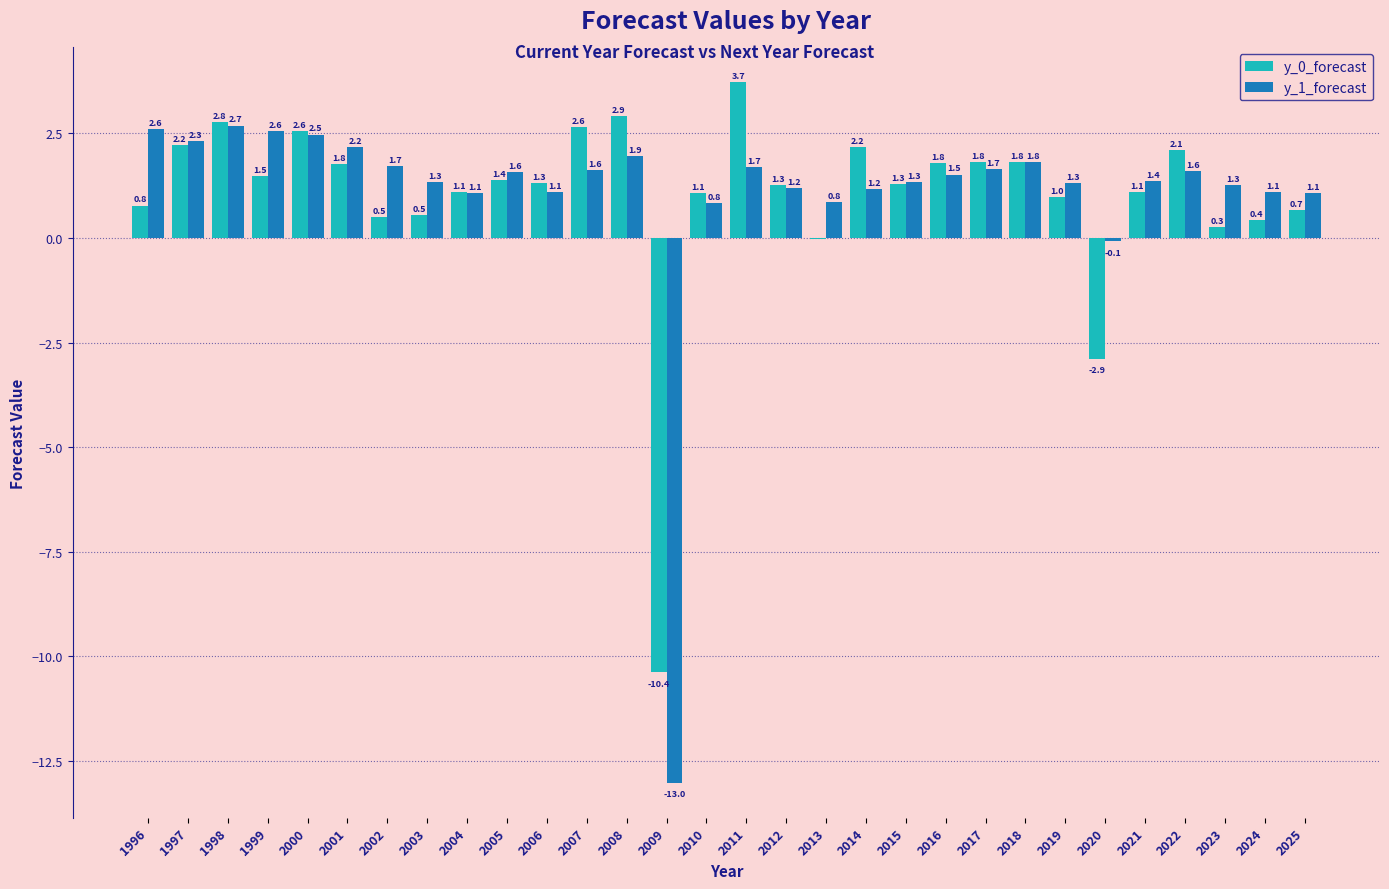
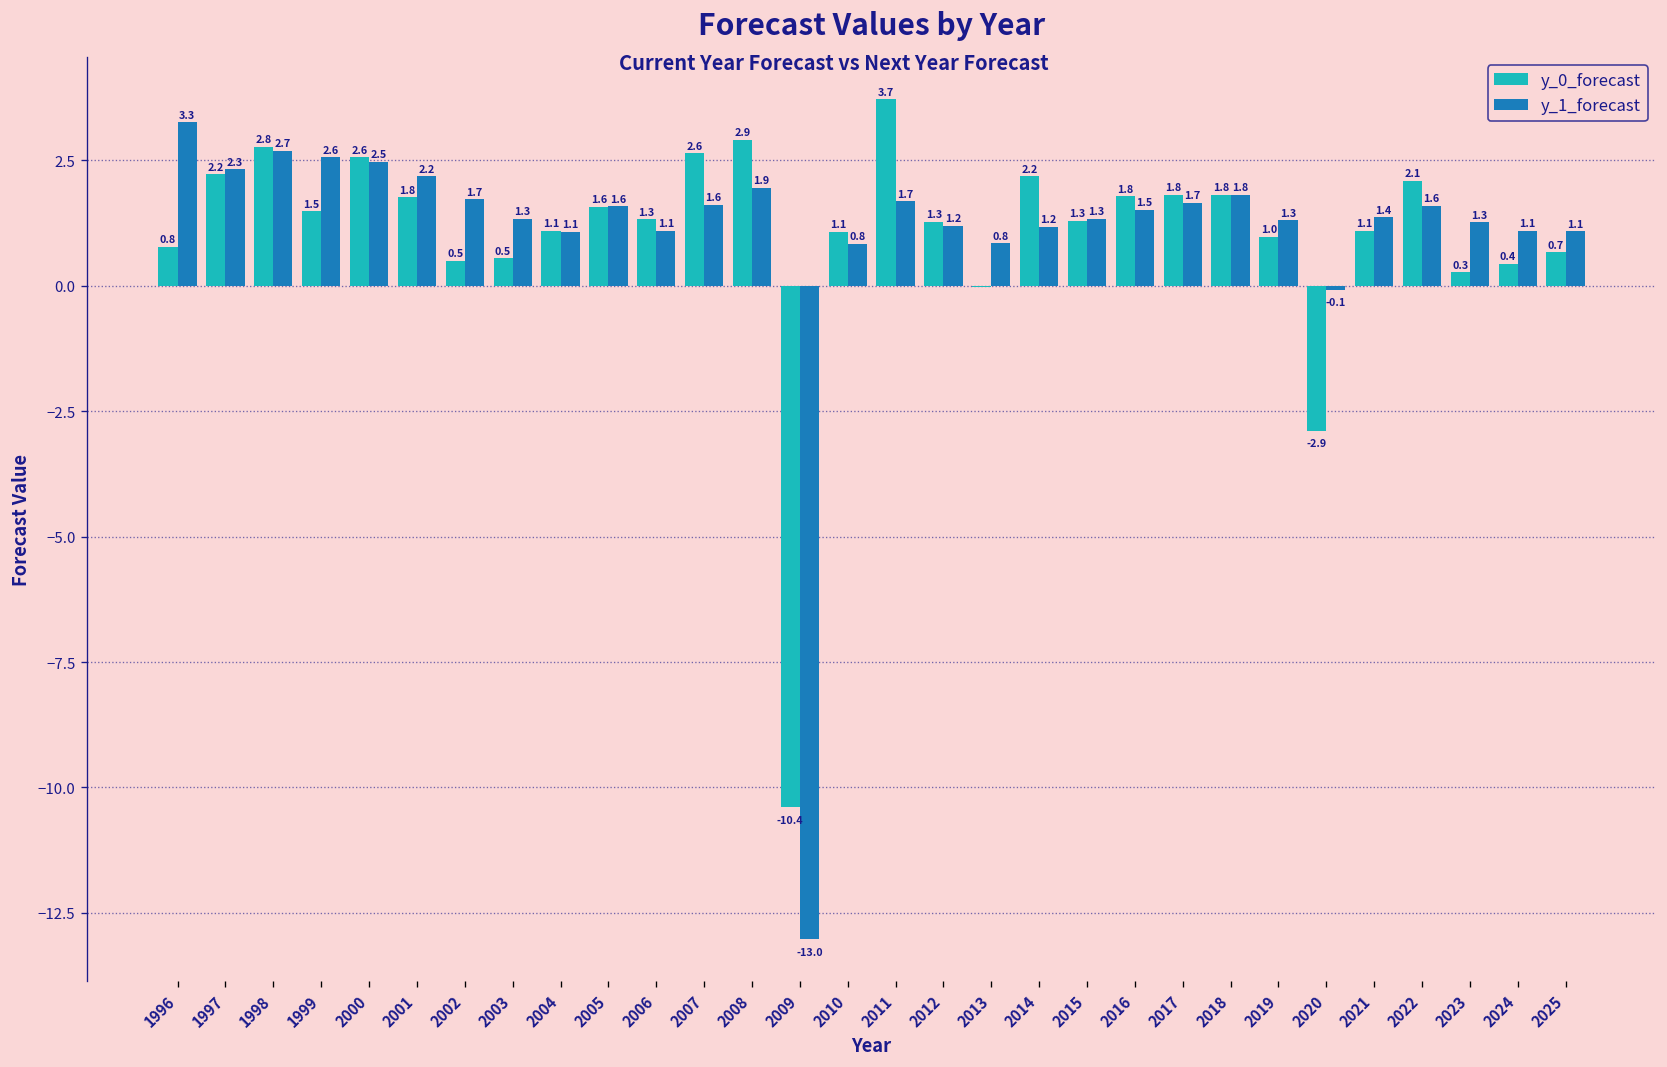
  {
    "y_0_forecast": {
      "1996": 0.8,
      "1997": 2.2,
      "1998": 2.8,
      "1999": 1.5,
      "2000": 2.6,
      "2001": 1.8,
      "2002": 0.5,
      "2003": 0.5,
      "2004": 1.1,
-     "2005": 1.4,
+     "2005": 1.6,
      "2006": 1.3,
      "2007": 2.6,
      "2008": 2.9,
      "2009": -10.4,
      "2010": 1.1,
      "2011": 3.7,
      "2012": 1.3,
      "2014": 2.2,
      "2015": 1.3,
      "2016": 1.8,
      "2017": 1.8,
      "2018": 1.8,
      "2019": 1.0,
      "2020": -2.9,
      "2021": 1.1,
      "2022": 2.1,
      "2023": 0.3,
      "2024": 0.4,
      "2025": 0.7
    },
    "y_1_forecast": {
-     "1996": 2.6,
+     "1996": 3.3,
      "1997": 2.3,
      "1998": 2.7,
      "1999": 2.6,
      "2000": 2.5,
      "2001": 2.2,
      "2002": 1.7,
      "2003": 1.3,
      "2004": 1.1,
      "2005": 1.6,
      "2006": 1.1,
      "2007": 1.6,
      "2008": 1.9,
      "2009": -13.0,
      "2010": 0.8,
      "2011": 1.7,
      "2012": 1.2,
      "2013": 0.8,
      "2014": 1.2,
      "2015": 1.3,
      "2016": 1.5,
      "2017": 1.7,
      "2018": 1.8,
      "2019": 1.3,
      "2020": -0.1,
      "2021": 1.4,
      "2022": 1.6,
      "2023": 1.3,
      "2024": 1.1,
      "2025": 1.1
    }
  }
